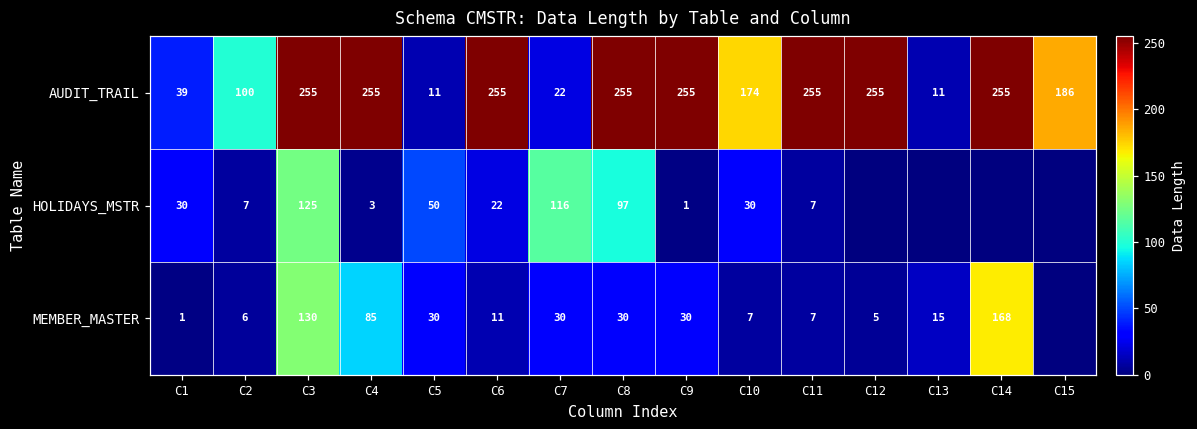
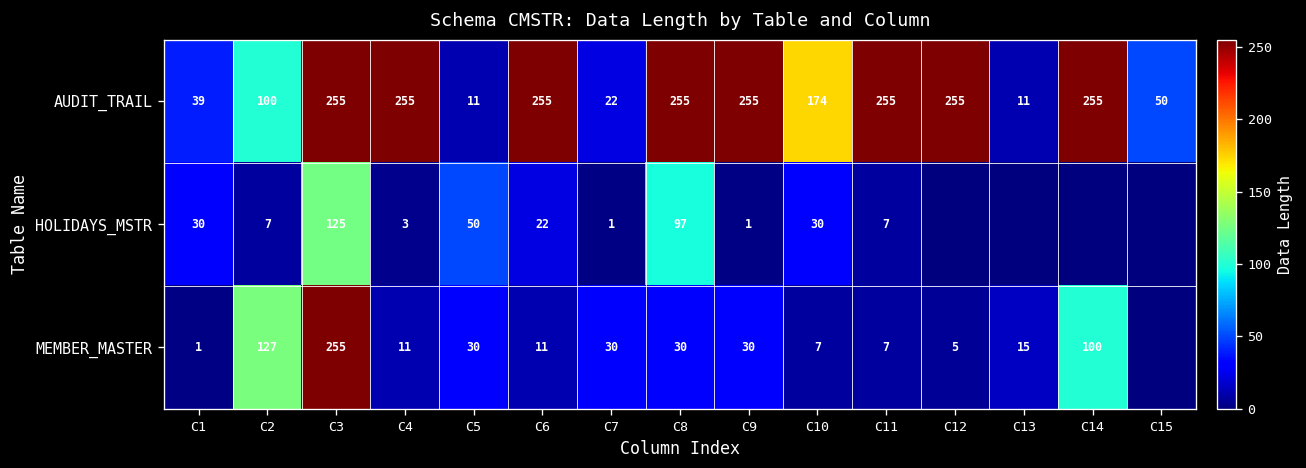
  {
    "AUDIT_TRAIL": {
      "C1": 39,
      "C2": 100,
      "C3": 255,
      "C4": 255,
      "C5": 11,
      "C6": 255,
      "C7": 22,
      "C8": 255,
      "C9": 255,
      "C10": 174,
      "C11": 255,
      "C12": 255,
      "C13": 11,
      "C14": 255,
-     "C15": 186
+     "C15": 50
    },
    "HOLIDAYS_MSTR": {
      "C1": 30,
      "C2": 7,
      "C3": 125,
      "C4": 3,
      "C5": 50,
      "C6": 22,
-     "C7": 116,
+     "C7": 1,
      "C8": 97,
      "C9": 1,
      "C10": 30,
      "C11": 7
    },
    "MEMBER_MASTER": {
      "C1": 1,
-     "C2": 6,
-     "C3": 130,
-     "C4": 85,
+     "C2": 127,
+     "C3": 255,
+     "C4": 11,
      "C5": 30,
      "C6": 11,
      "C7": 30,
      "C8": 30,
      "C9": 30,
      "C10": 7,
      "C11": 7,
      "C12": 5,
      "C13": 15,
-     "C14": 168
+     "C14": 100
    }
  }
